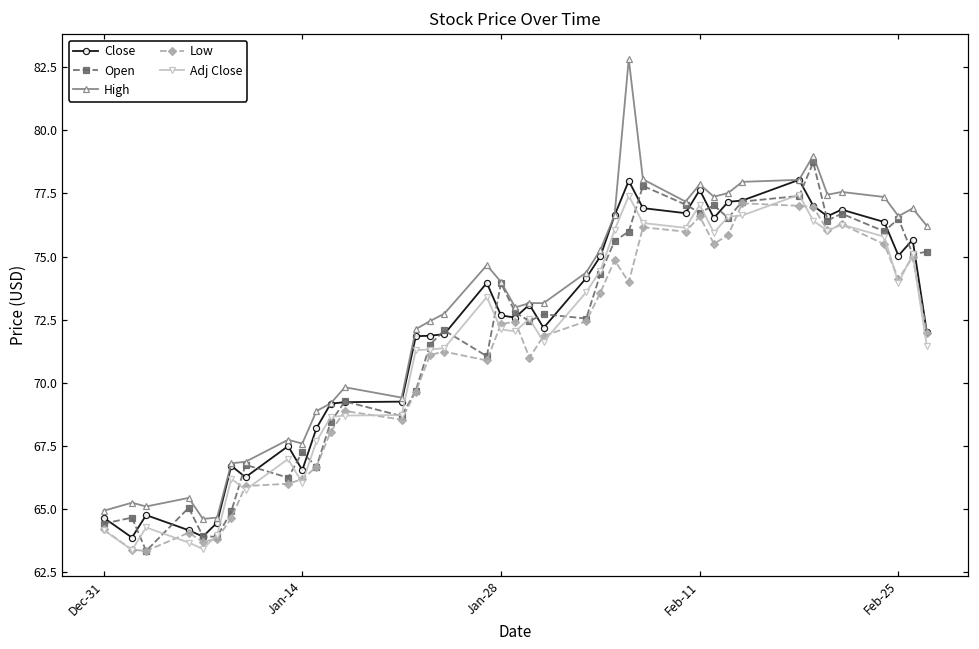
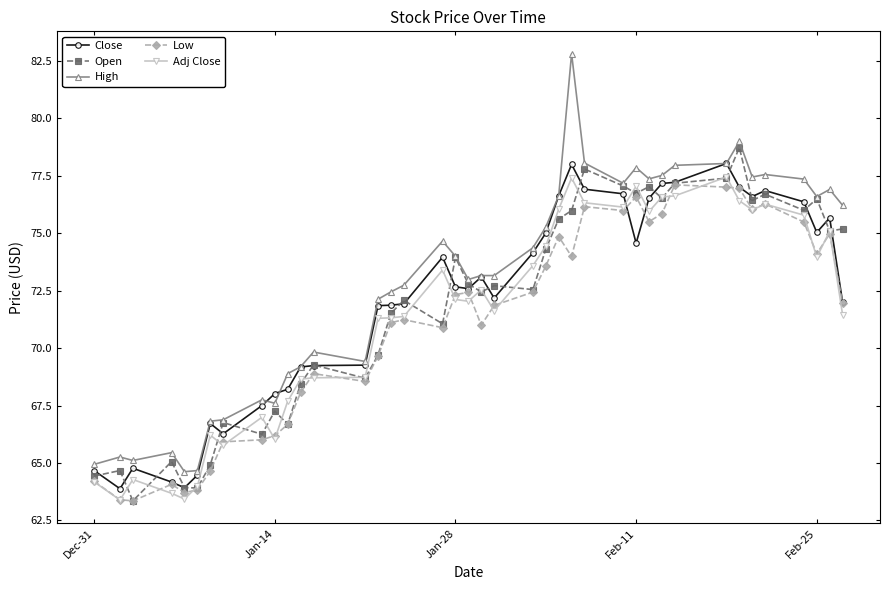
  {
    "Close": {
      "Dec-31": 64.7,
-     "Jan-14": 66.6,
+     "Jan-14": 68.0,
      "Jan-28": 72.7,
-     "Feb-11": 77.6,
+     "Feb-11": 74.6,
      "Feb-25": 75.0
    }
  }
